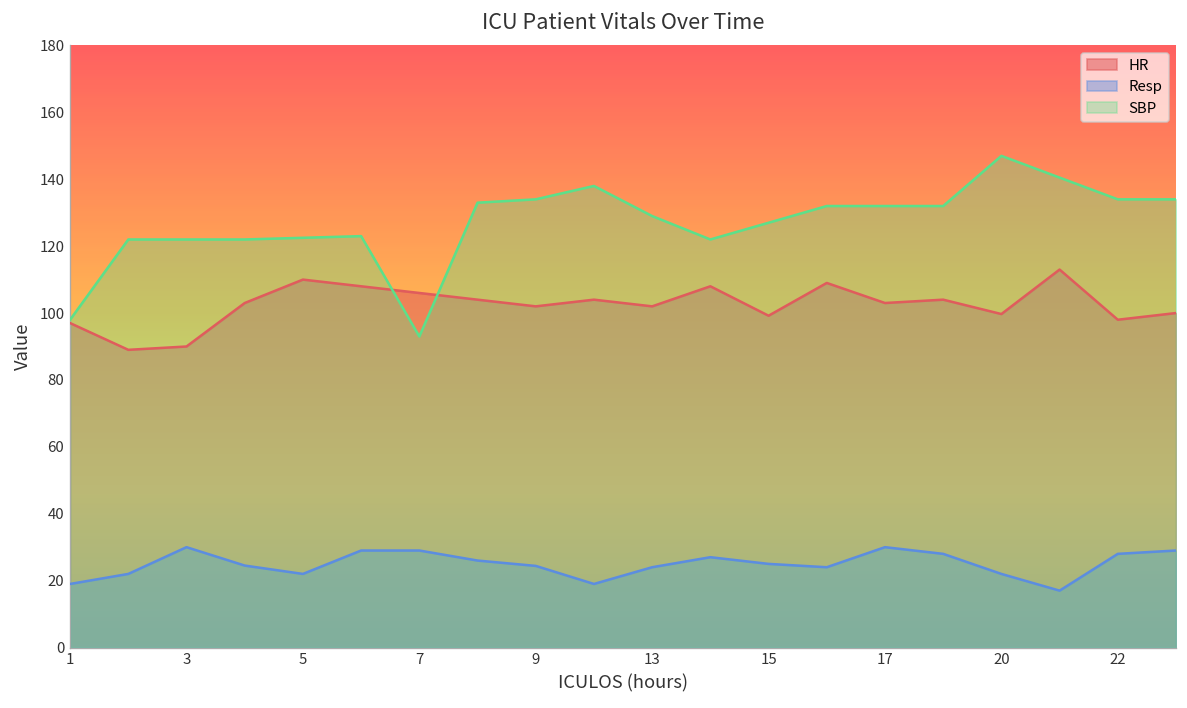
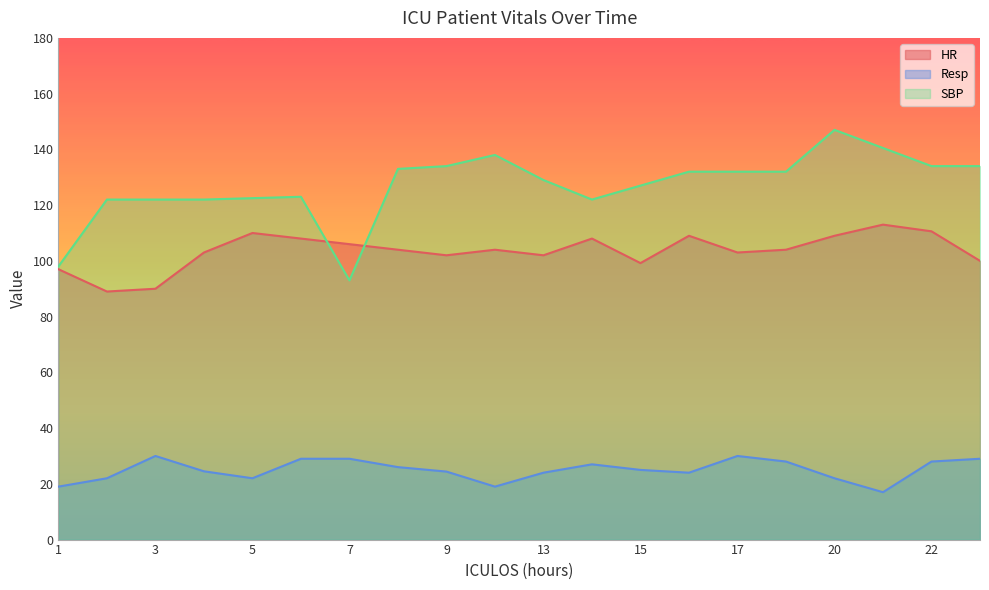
  {
    "HR": {
      "1": 97,
      "3": 90,
      "5": 110,
      "7": 106,
      "9": 102,
      "13": 102,
      "15": 99,
      "17": 103,
-     "20": 100,
-     "22": 98
+     "20": 109,
+     "22": 111
    },
    "Resp": {
      "1": 19,
      "3": 30,
      "5": 22,
      "7": 29,
      "9": 24,
      "13": 24,
      "15": 25,
      "17": 30,
      "20": 22,
      "22": 28
    },
    "SBP": {
      "1": 98,
      "3": 122,
      "5": 123,
      "7": 93,
      "9": 134,
      "13": 129,
      "15": 127,
      "17": 132,
      "20": 147,
      "22": 134
    }
  }
